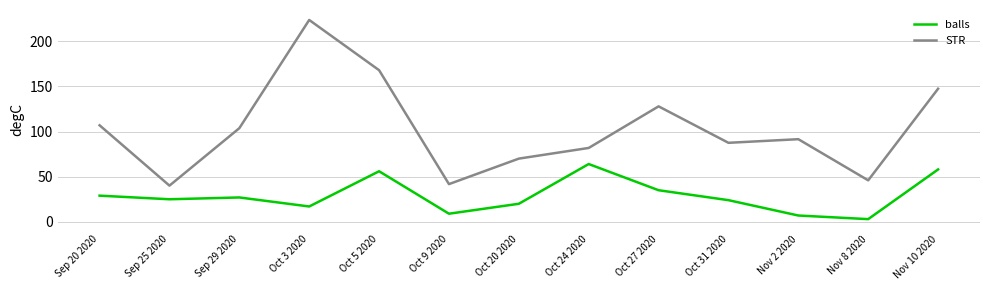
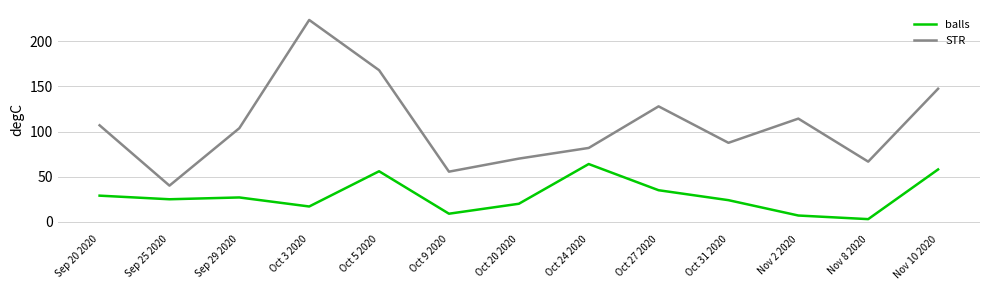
  {
    "balls": {
      "Sep 20 2020": 30,
      "Sep 25 2020": 30,
      "Sep 29 2020": 30,
      "Oct 3 2020": 20,
      "Oct 5 2020": 60,
      "Oct 9 2020": 10,
      "Oct 20 2020": 20,
      "Oct 24 2020": 60,
      "Oct 27 2020": 40,
      "Oct 31 2020": 20,
      "Nov 2 2020": 10,
      "Nov 8 2020": 0,
      "Nov 10 2020": 60
    },
    "STR": {
      "Sep 20 2020": 110,
      "Sep 25 2020": 40,
      "Sep 29 2020": 100,
      "Oct 3 2020": 220,
      "Oct 5 2020": 170,
-     "Oct 9 2020": 40,
+     "Oct 9 2020": 60,
      "Oct 20 2020": 70,
      "Oct 24 2020": 80,
      "Oct 27 2020": 130,
      "Oct 31 2020": 90,
-     "Nov 2 2020": 90,
-     "Nov 8 2020": 50,
+     "Nov 2 2020": 110,
+     "Nov 8 2020": 70,
      "Nov 10 2020": 150
    }
  }
